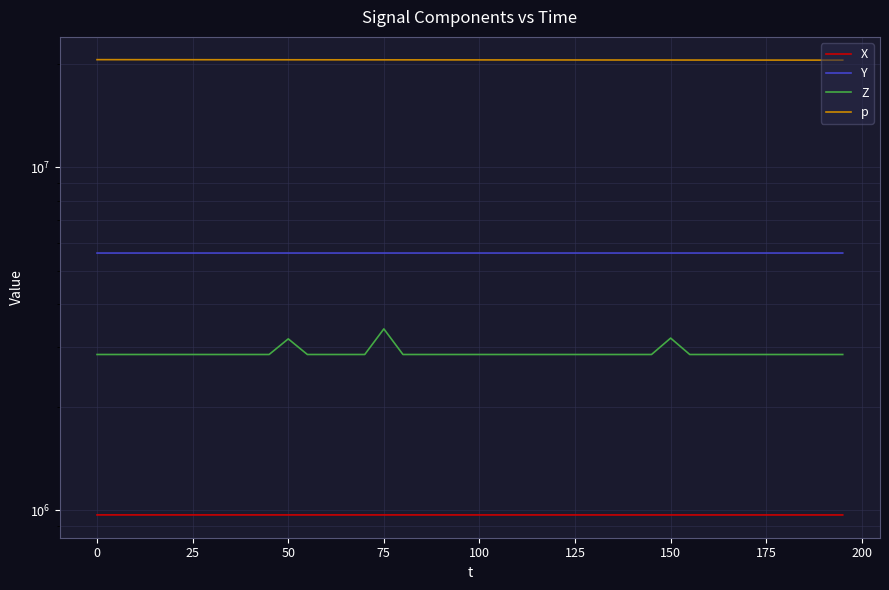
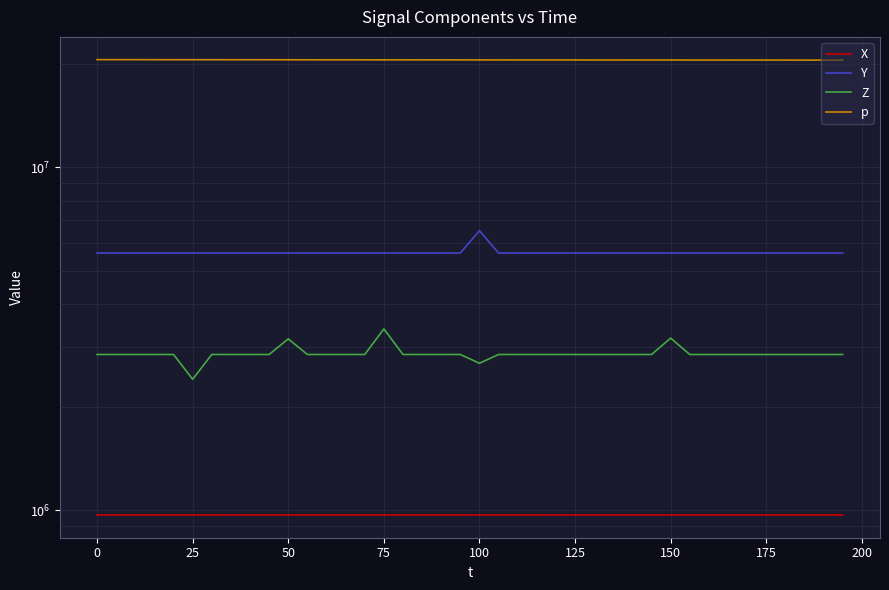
  {
    "X": {
      "0": 970000,
      "25": 970000,
      "50": 970000,
      "75": 970000,
      "100": 970000,
      "125": 970000,
      "150": 970000,
      "175": 970000
    },
    "Y": {
      "0": 5600000,
      "25": 5600000,
      "50": 5600000,
      "75": 5600000,
-     "100": 5600000,
+     "100": 6500000,
      "125": 5600000,
      "150": 5600000,
      "175": 5600000
    },
    "Z": {
      "0": 2800000,
-     "25": 2800000,
+     "25": 2400000,
      "50": 3200000,
      "75": 3400000,
-     "100": 2800000,
+     "100": 2700000,
      "125": 2800000,
      "150": 3200000,
      "175": 2800000
    },
    "p": {
      "0": 21000000,
      "25": 21000000,
      "50": 21000000,
      "75": 21000000,
      "100": 21000000,
      "125": 21000000,
      "150": 21000000,
      "175": 21000000
    }
  }
